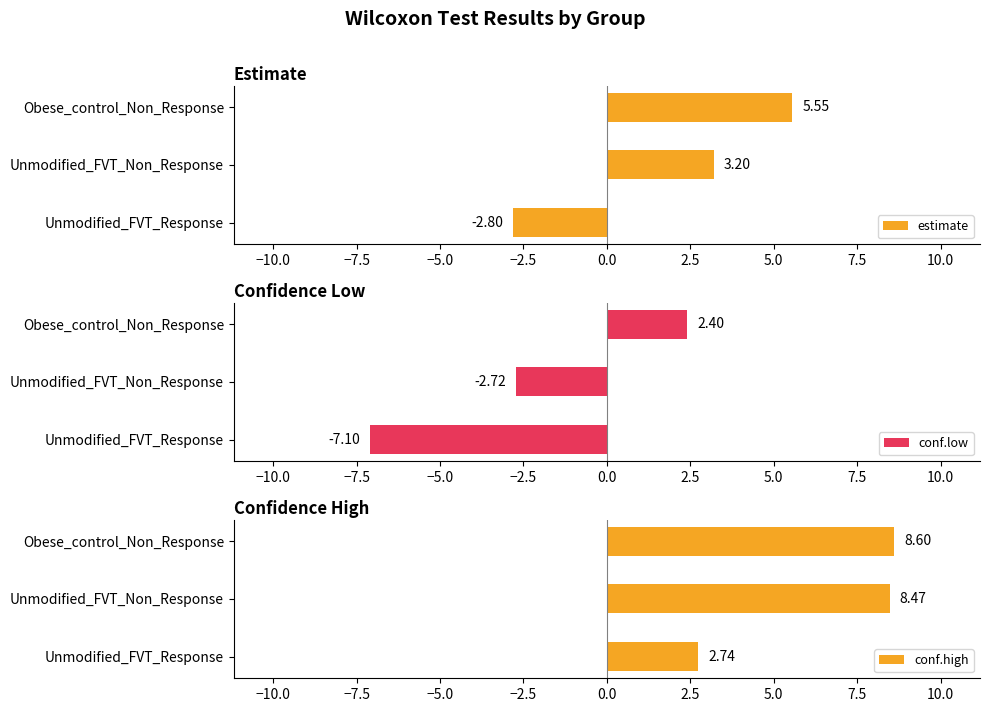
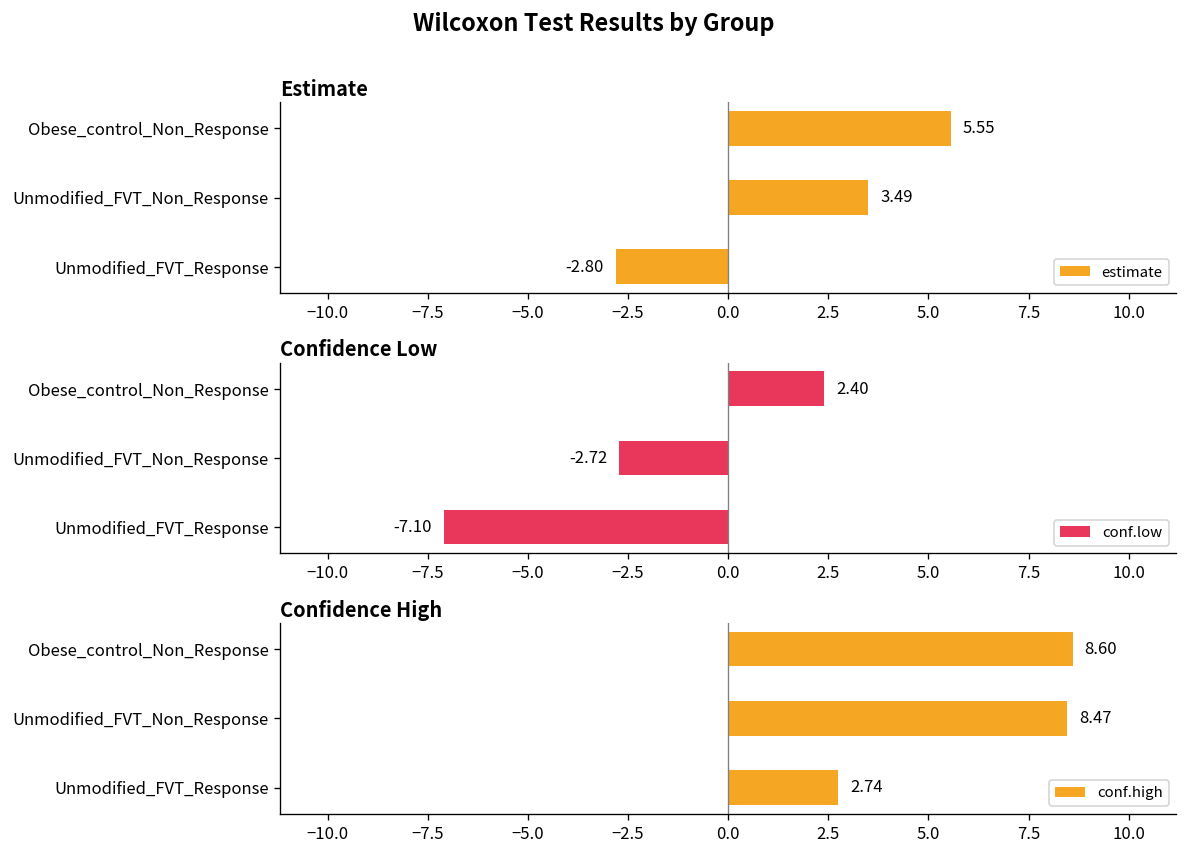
  {
    "Estimate": {
      "Obese_control_Non_Response": 5.55,
-     "Unmodified_FVT_Non_Response": 3.20,
+     "Unmodified_FVT_Non_Response": 3.49,
      "Unmodified_FVT_Response": -2.80
    },
    "Confidence Low": {
      "Obese_control_Non_Response": 2.40,
      "Unmodified_FVT_Non_Response": -2.72,
      "Unmodified_FVT_Response": -7.10
    },
    "Confidence High": {
      "Obese_control_Non_Response": 8.60,
      "Unmodified_FVT_Non_Response": 8.47,
      "Unmodified_FVT_Response": 2.74
    }
  }
